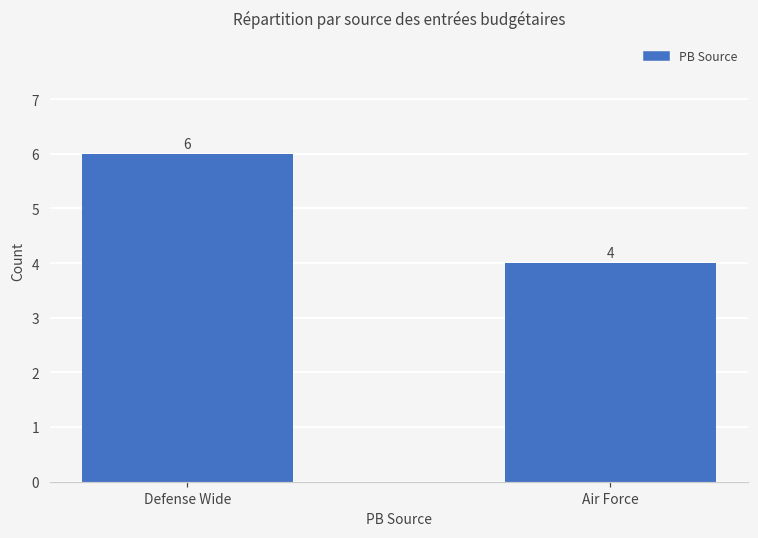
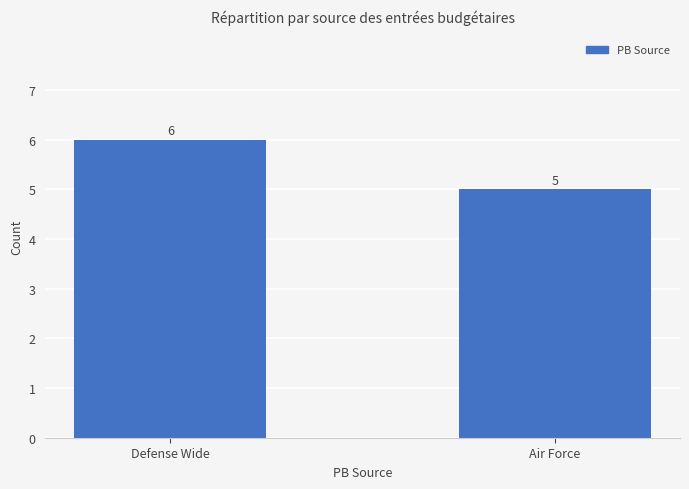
  {
    "Defense Wide": 6,
-   "Air Force": 4
+   "Air Force": 5
  }
